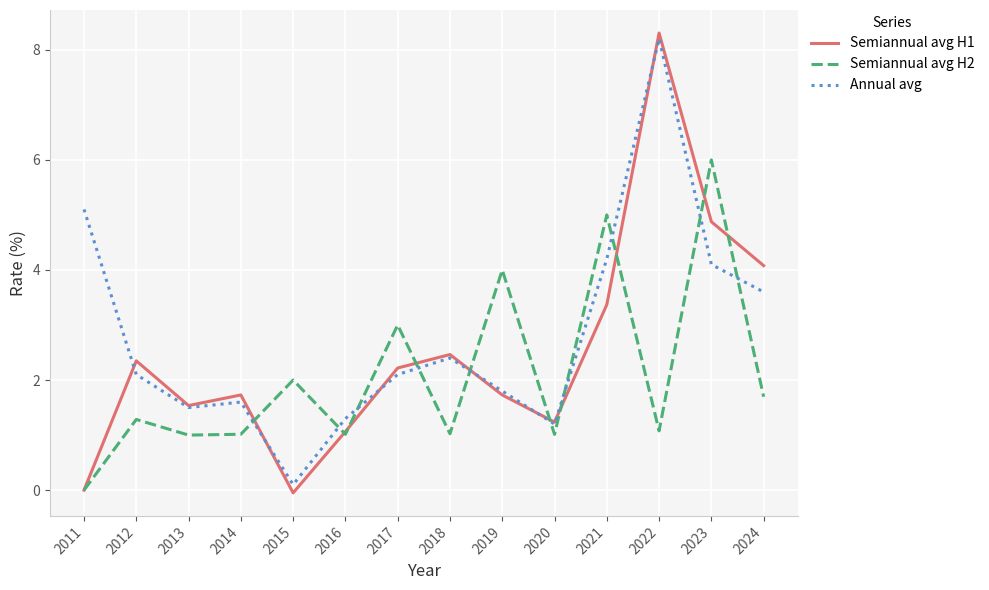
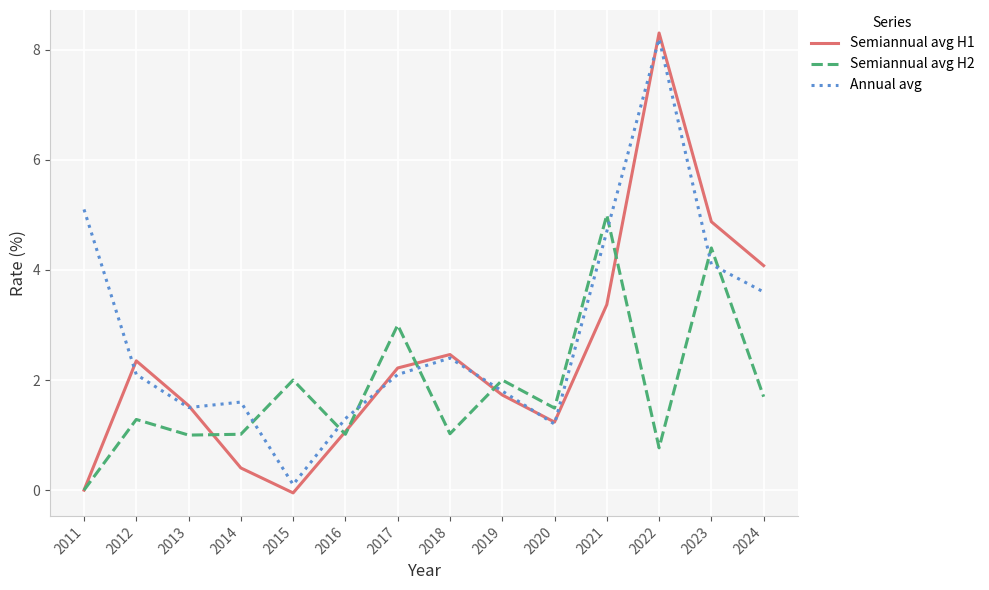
  {
    "Semiannual avg H1": {
      "2012": 2.3,
-     "2014": 1.7,
+     "2014": 0.4,
      "2015": -0.1,
      "2016": 1.1,
      "2017": 2.2,
      "2018": 2.5,
      "2019": 1.7,
      "2021": 3.4,
      "2022": 8.3,
      "2023": 4.9,
      "2024": 4.1
    },
    "Semiannual avg H2": {
      "2012": 1.3,
      "2013": 1.0,
      "2014": 1.0,
      "2015": 2.0,
      "2016": 1.0,
      "2017": 3.0,
      "2018": 1.0,
-     "2019": 4,
-     "2020": 1.0,
+     "2019": 2,
+     "2020": 1.5,
      "2021": 5.0,
-     "2022": 1.1,
-     "2023": 6.0,
+     "2022": 0.8,
+     "2023": 4.4,
      "2024": 1.7
    },
    "Annual avg": {
      "2011": 5.1,
      "2012": 2.1,
      "2014": 1.6,
      "2015": 0.1,
      "2016": 1.3,
      "2017": 2.1,
      "2018": 2.4,
      "2019": 1.8,
-     "2021": 4.2,
+     "2021": 4.7,
      "2022": 8.2,
      "2023": 4.1,
      "2024": 3.6
    }
  }
